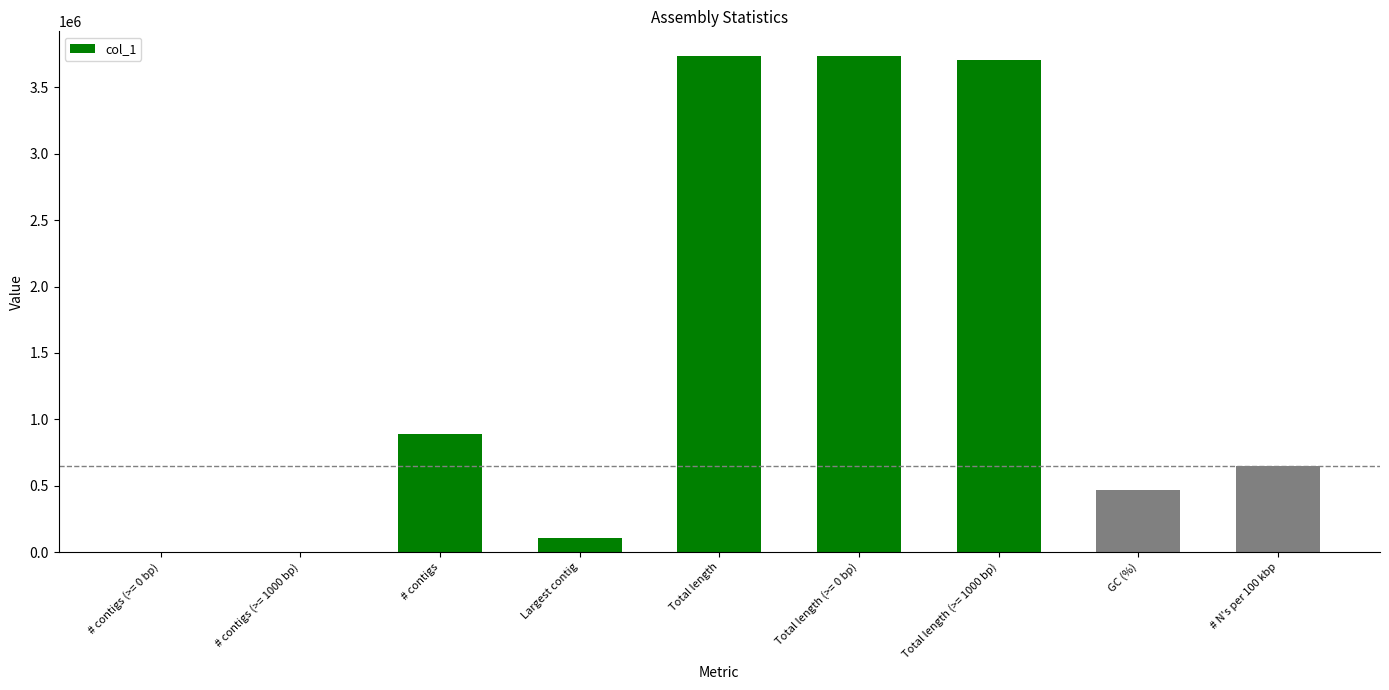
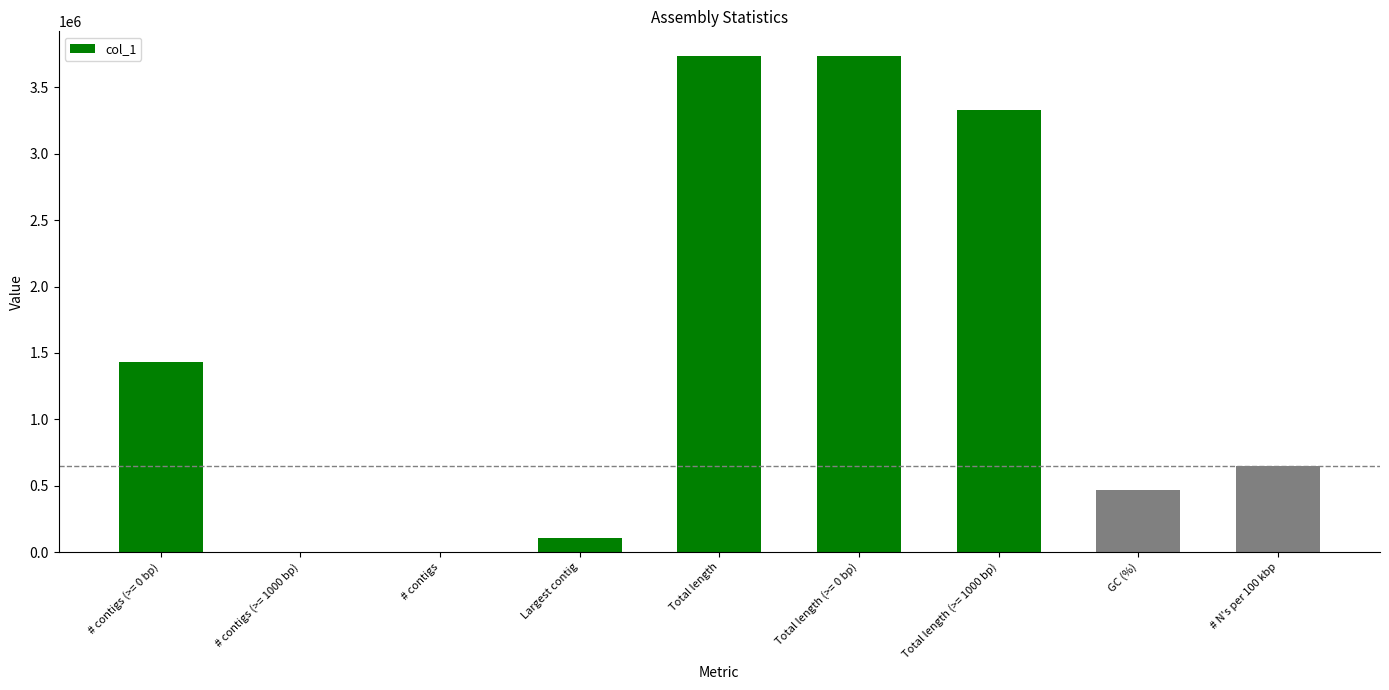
  {
-   "# contigs (>= 0 bp)": 0,
-   "# contigs": 890000,
+   "# contigs (>= 0 bp)": 1430000,
+   "# contigs": 0,
    "Largest contig": 110000,
    "Total length": 3730000,
    "Total length (>= 0 bp)": 3730000,
-   "Total length (>= 1000 bp)": 3710000,
+   "Total length (>= 1000 bp)": 3330000,
    "GC (%)": 470000,
    "# N's per 100 kbp": 650000
  }
